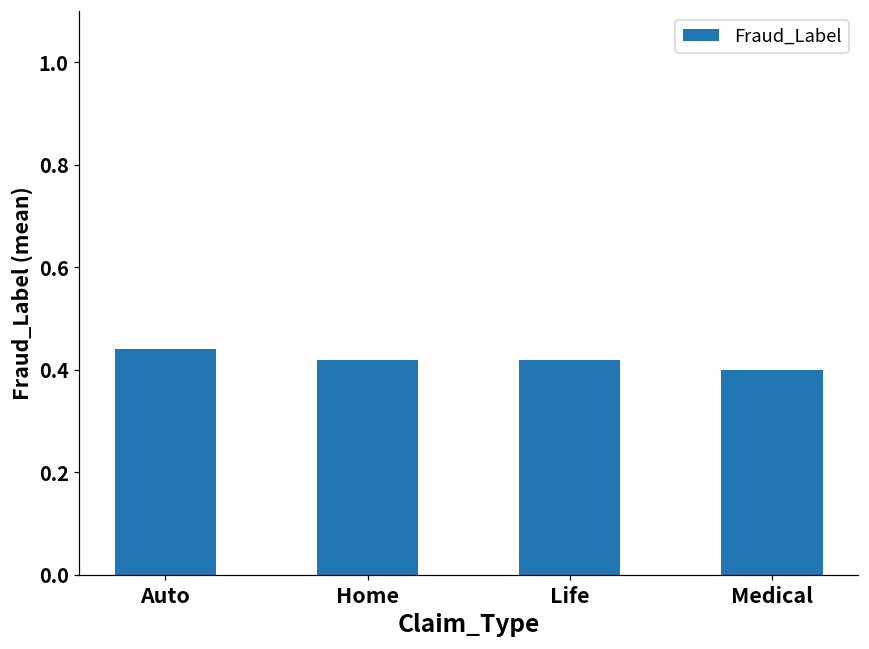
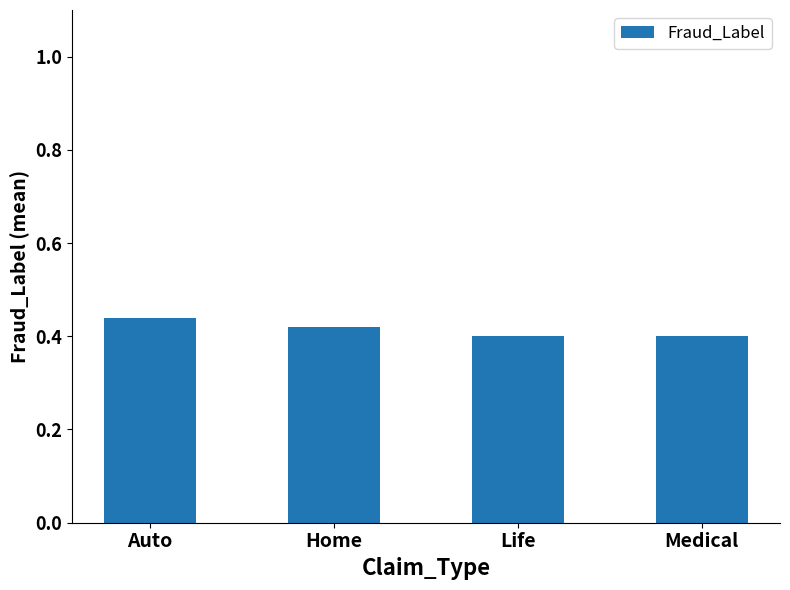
  {
    "Auto": 0.44,
    "Home": 0.42,
-   "Life": 0.42,
+   "Life": 0.40,
    "Medical": 0.40
  }
